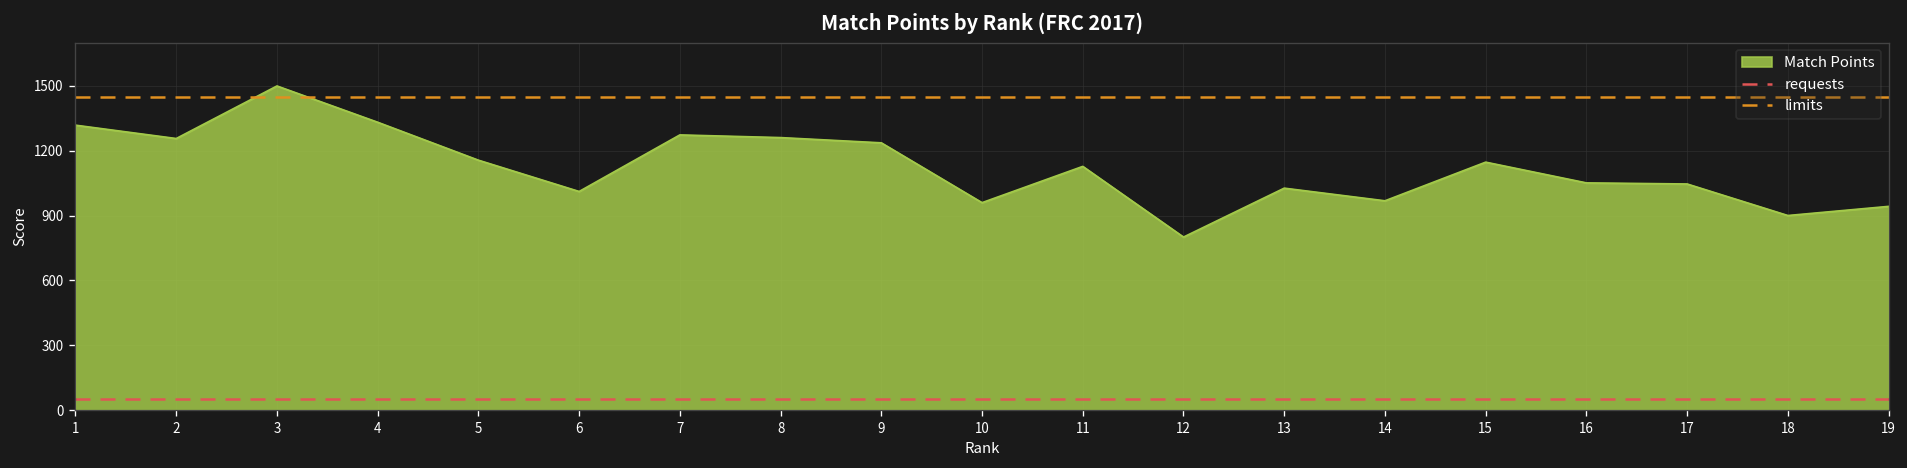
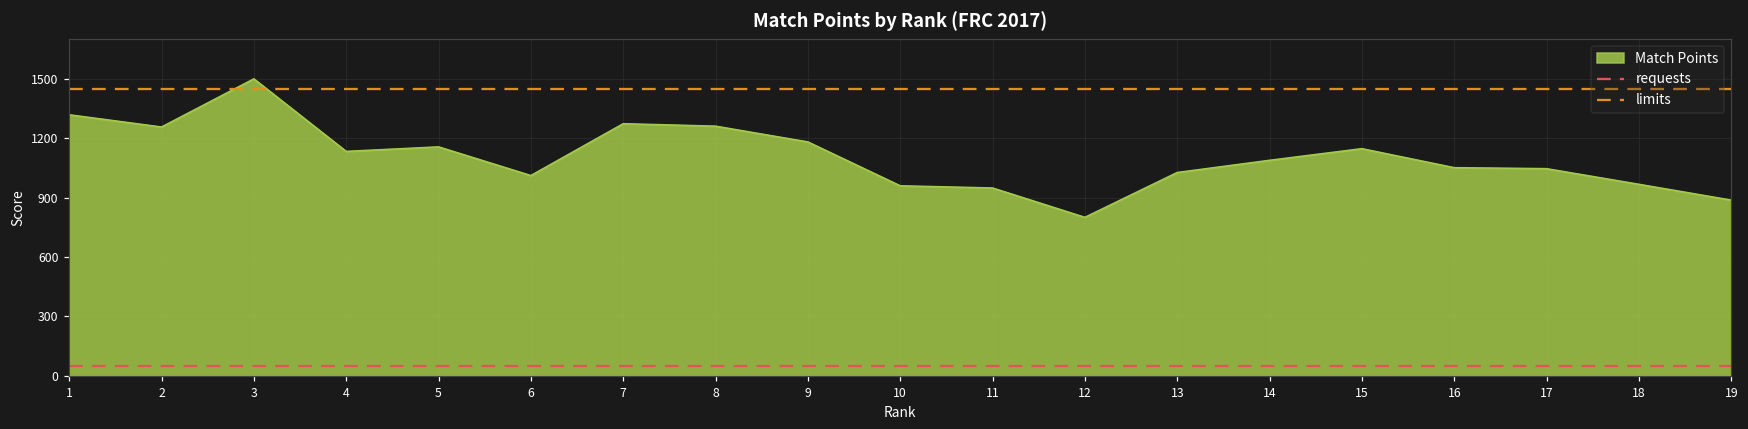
  {
    "1": 1320,
    "2": 1260,
    "3": 1500,
-   "4": 1330,
+   "4": 1130,
    "5": 1160,
    "6": 1010,
    "7": 1270,
    "8": 1260,
-   "9": 1240,
+   "9": 1180,
    "10": 960,
-   "11": 1130,
+   "11": 950,
    "12": 800,
    "13": 1030,
-   "14": 970,
+   "14": 1090,
    "15": 1150,
    "16": 1050,
    "17": 1050,
-   "18": 900,
-   "19": 940
+   "18": 970,
+   "19": 890
  }
